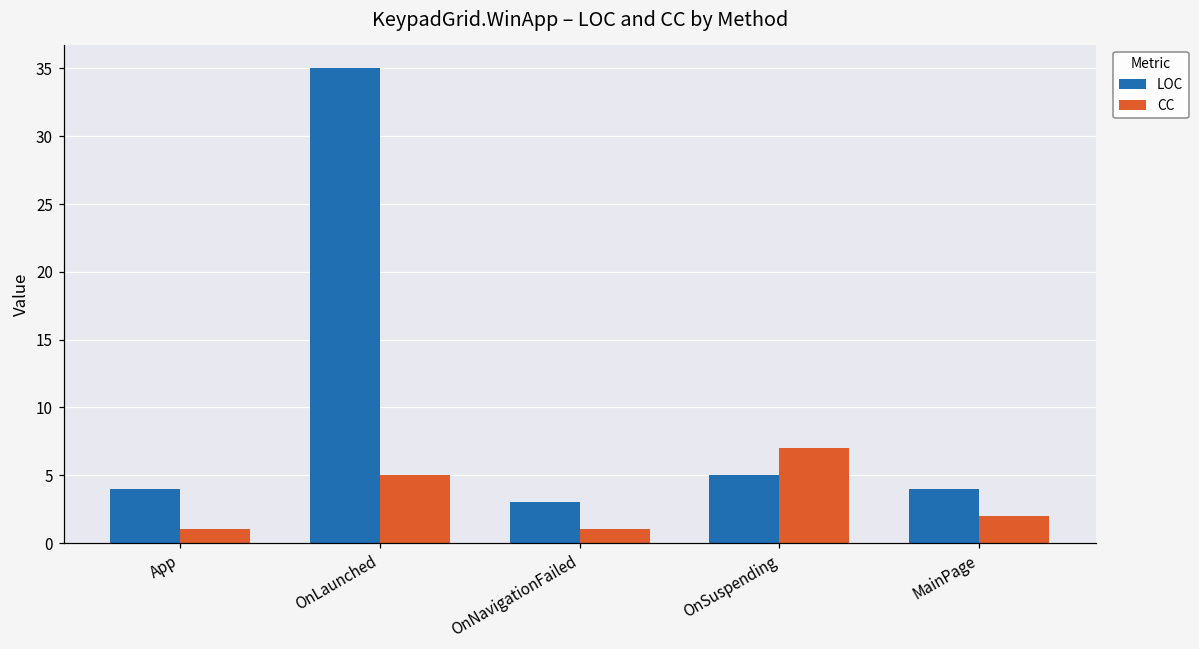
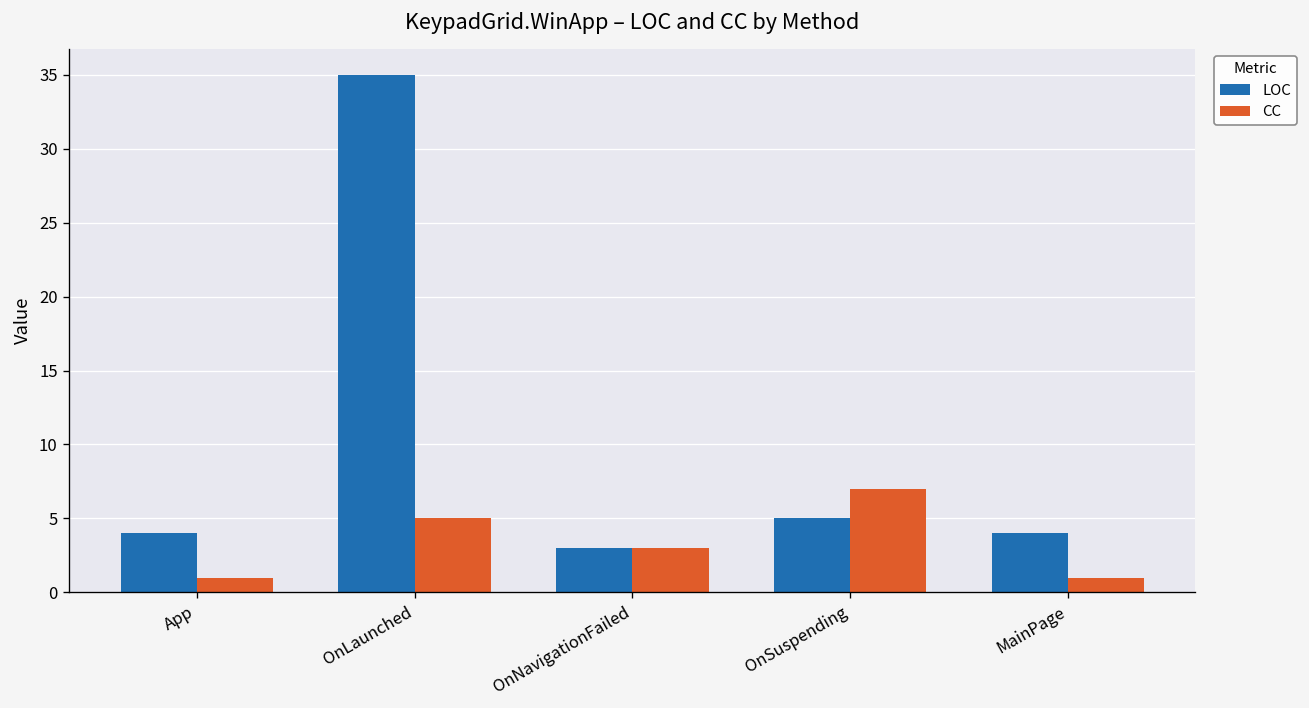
  {
    "LOC": {
      "App": 4,
      "OnLaunched": 35,
      "OnNavigationFailed": 3,
      "OnSuspending": 5,
      "MainPage": 4
    },
    "CC": {
      "App": 1,
      "OnLaunched": 5,
-     "OnNavigationFailed": 1,
+     "OnNavigationFailed": 3,
      "OnSuspending": 7,
-     "MainPage": 2
+     "MainPage": 1
    }
  }
